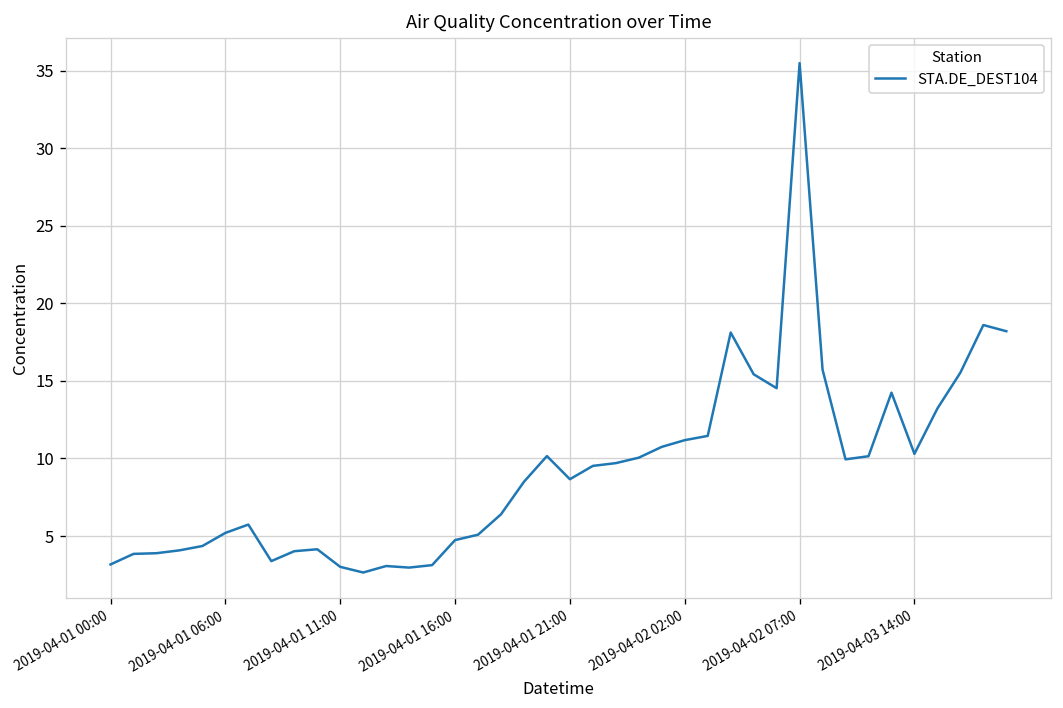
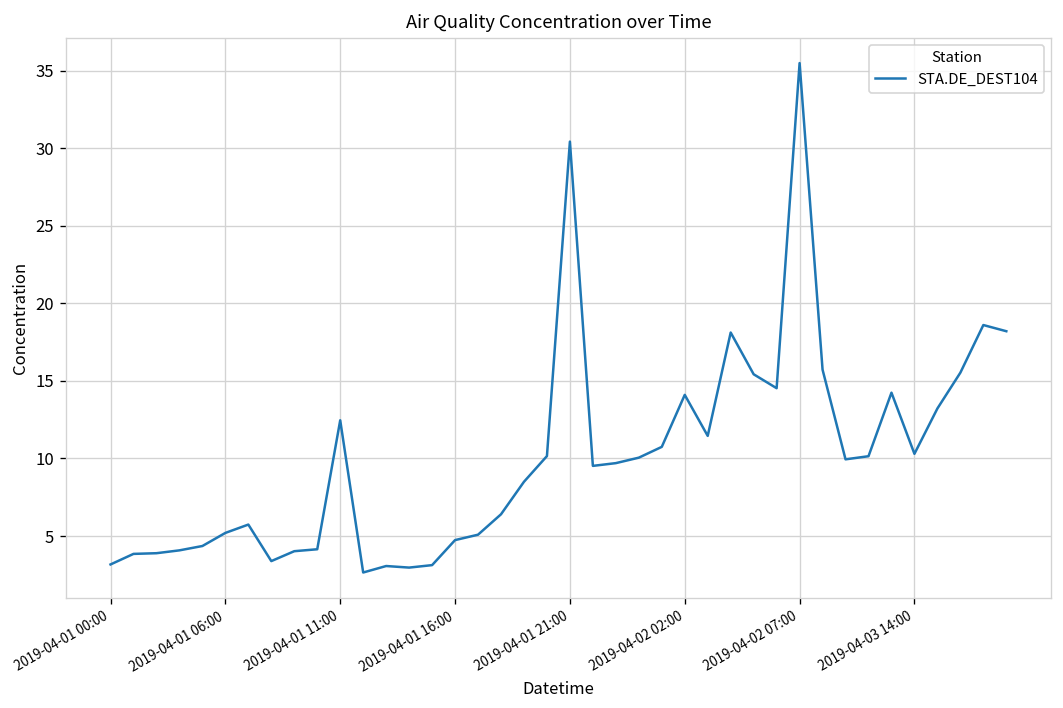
  {
    "2019-04-01 00:00": 3.2,
    "2019-04-01 06:00": 5.2,
-   "2019-04-01 11:00": 3.0,
+   "2019-04-01 11:00": 12.5,
    "2019-04-01 16:00": 4.7,
-   "2019-04-01 21:00": 8.7,
-   "2019-04-02 02:00": 11.2,
+   "2019-04-01 21:00": 30.4,
+   "2019-04-02 02:00": 14.1,
    "2019-04-02 07:00": 35.5,
    "2019-04-03 14:00": 10.3
  }
